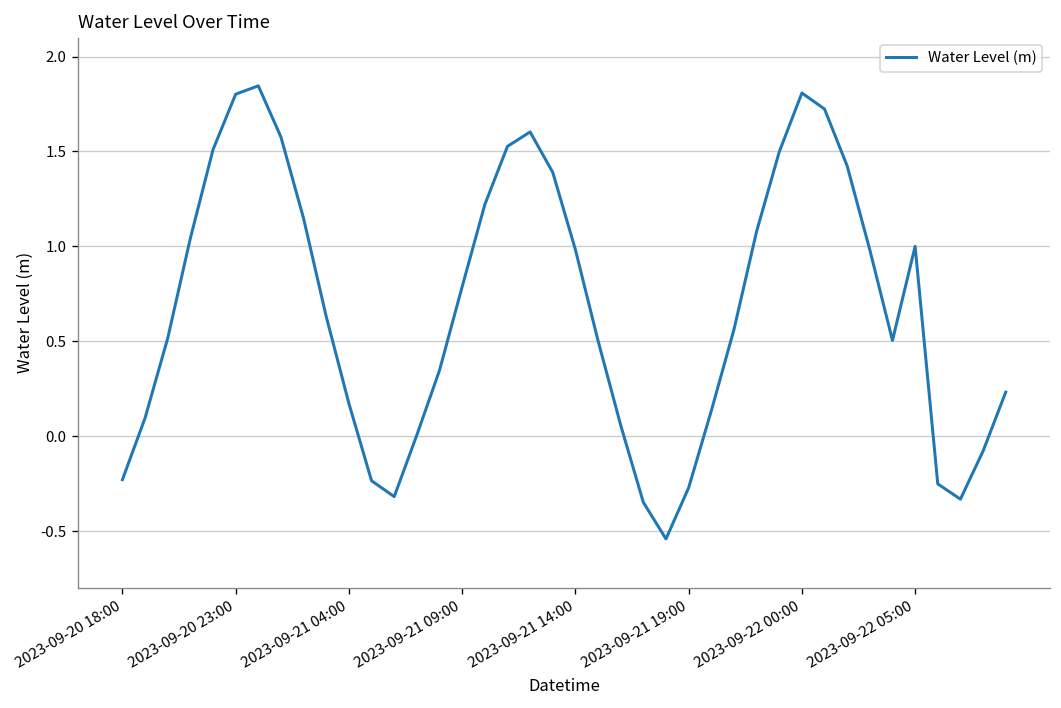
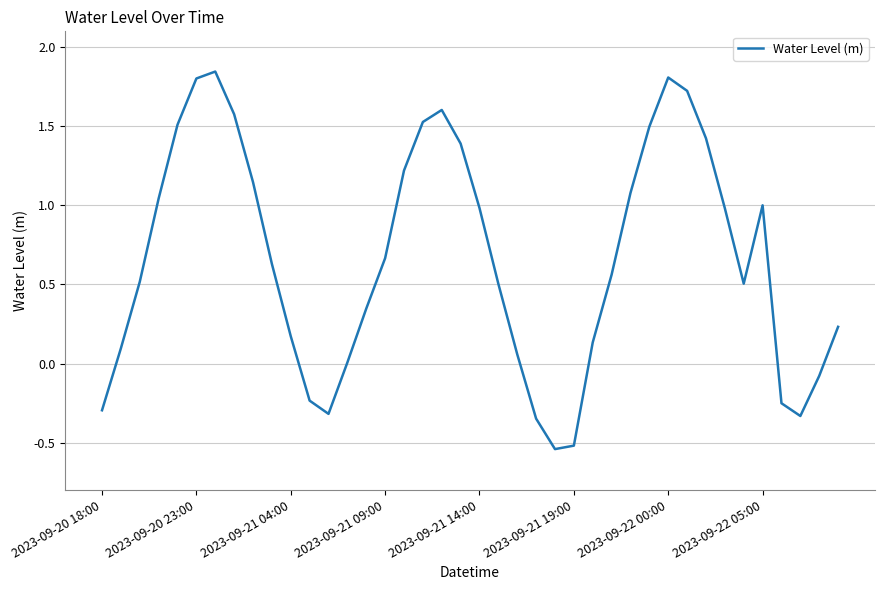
  {
-   "2023-09-20 18:00": -0.23,
+   "2023-09-20 18:00": -0.30,
    "2023-09-20 23:00": 1.80,
    "2023-09-21 04:00": 0.17,
-   "2023-09-21 09:00": 0.79,
+   "2023-09-21 09:00": 0.67,
    "2023-09-21 14:00": 0.98,
-   "2023-09-21 19:00": -0.27,
+   "2023-09-21 19:00": -0.52,
    "2023-09-22 00:00": 1.81,
    "2023-09-22 05:00": 1.00
  }
